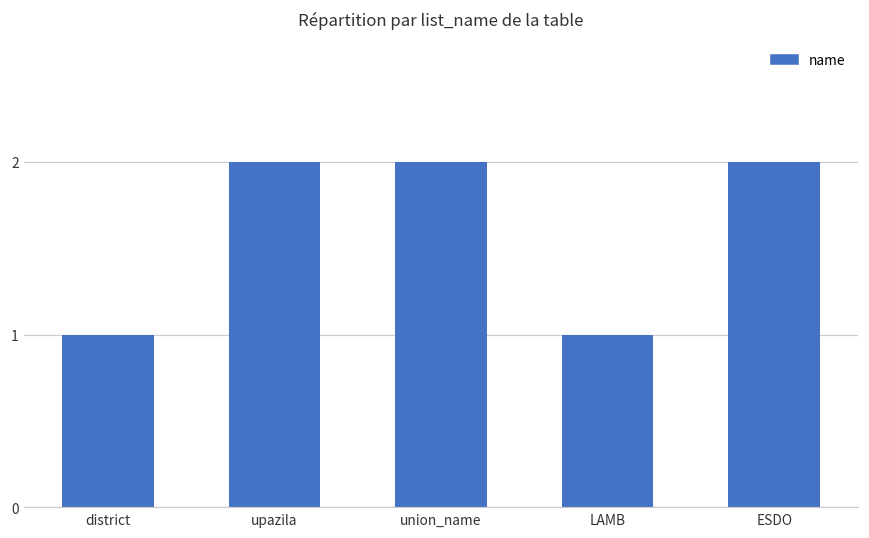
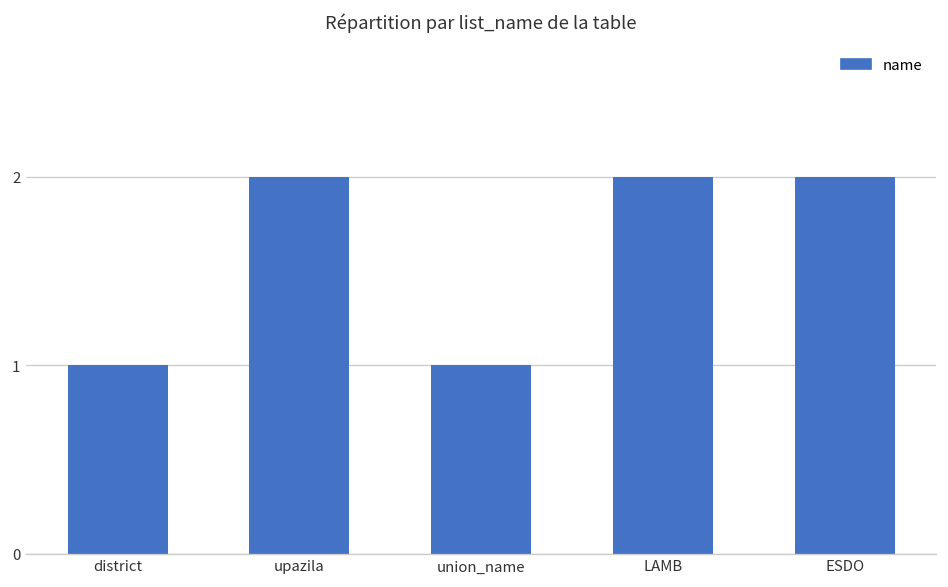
  {
    "district": 1,
    "upazila": 2,
-   "union_name": 2,
-   "LAMB": 1,
+   "union_name": 1,
+   "LAMB": 2,
    "ESDO": 2
  }
